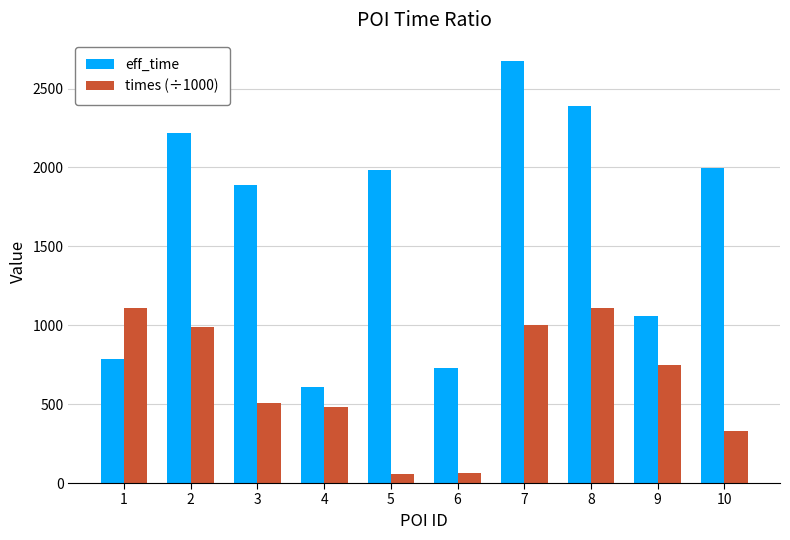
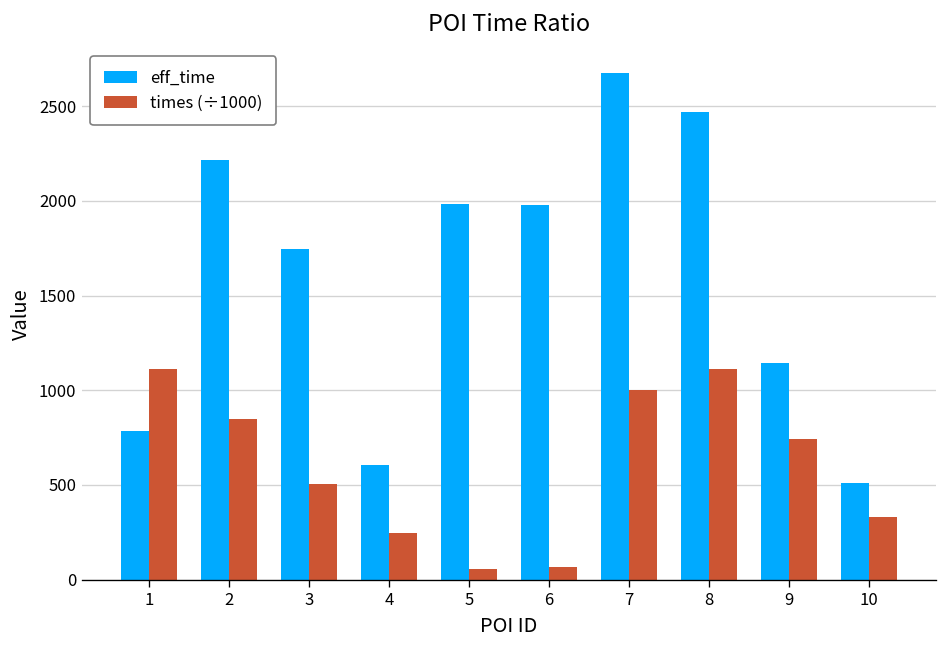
  {
    "eff_time": {
      "1": 790,
      "2": 2220,
-     "3": 1890,
+     "3": 1750,
      "4": 610,
      "5": 1980,
-     "6": 730,
+     "6": 1980,
      "7": 2680,
-     "8": 2390,
-     "9": 1060,
-     "10": 1990
+     "8": 2470,
+     "9": 1140,
+     "10": 510
    },
    "times (÷1000)": {
      "1": 1110,
-     "2": 990,
+     "2": 850,
      "3": 500,
-     "4": 480,
+     "4": 250,
      "5": 60,
      "6": 70,
      "7": 1000,
      "8": 1110,
      "9": 750,
      "10": 330
    }
  }
